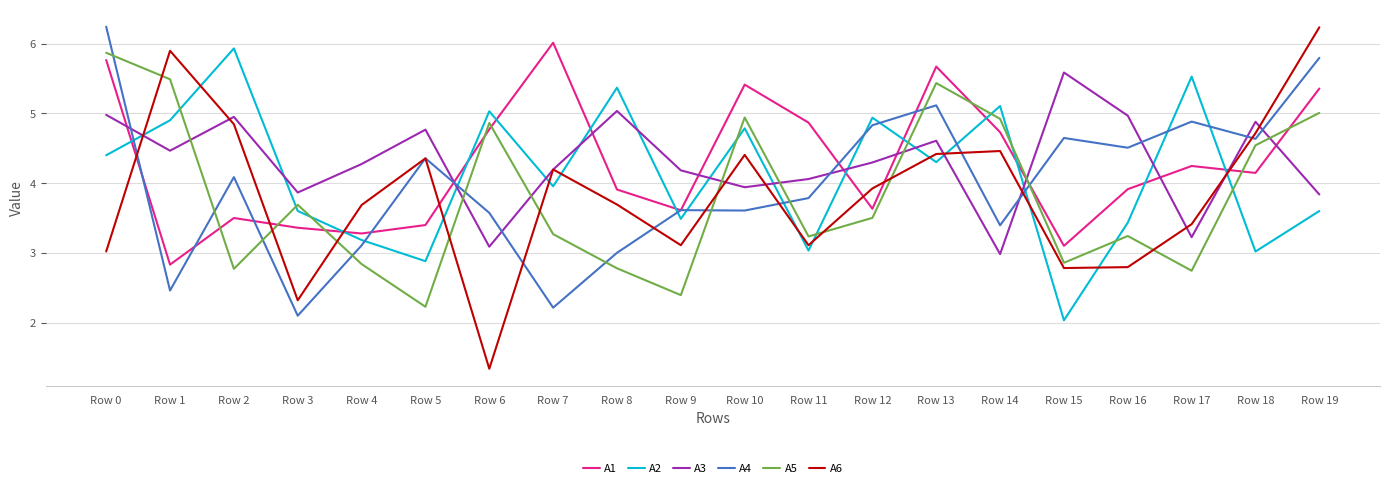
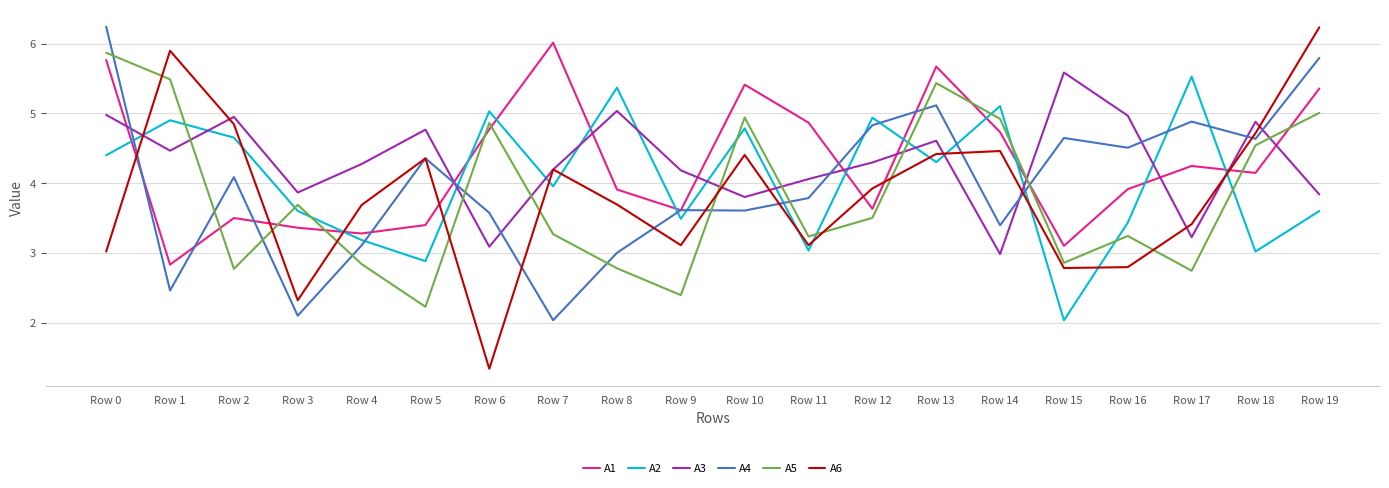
  {
    "A1": {
      "Row 0": 5.8,
      "Row 1": 2.8,
      "Row 2": 3.5,
      "Row 3": 3.4,
      "Row 4": 3.3,
      "Row 5": 3.4,
      "Row 6": 4.8,
      "Row 7": 6.0,
      "Row 8": 3.9,
      "Row 10": 5.4,
      "Row 11": 4.9,
      "Row 12": 3.6,
      "Row 13": 5.7,
      "Row 14": 4.7,
      "Row 15": 3.1,
      "Row 16": 3.9,
      "Row 17": 4.2,
      "Row 18": 4.1,
      "Row 19": 5.4
    },
    "A2": {
      "Row 0": 4.4,
      "Row 1": 4.9,
-     "Row 2": 5.9,
+     "Row 2": 4.7,
      "Row 3": 3.6,
      "Row 4": 3.2,
      "Row 5": 2.9,
      "Row 6": 5.0,
      "Row 7": 4.0,
      "Row 8": 5.4,
      "Row 9": 3.5,
      "Row 10": 4.8,
      "Row 11": 3.0,
      "Row 12": 4.9,
      "Row 13": 4.3,
      "Row 14": 5.1,
      "Row 15": 2.0,
      "Row 16": 3.4,
      "Row 17": 5.5,
      "Row 18": 3.0,
      "Row 19": 3.6
    },
    "A3": {
      "Row 0": 5.0,
      "Row 1": 4.5,
      "Row 2": 4.9,
      "Row 3": 3.9,
      "Row 4": 4.3,
      "Row 5": 4.8,
      "Row 6": 3.1,
      "Row 8": 5.0,
      "Row 9": 4.2,
-     "Row 10": 3.9,
+     "Row 10": 3.8,
      "Row 11": 4.1,
      "Row 12": 4.3,
      "Row 13": 4.6,
      "Row 14": 3.0,
      "Row 15": 5.6,
      "Row 16": 5.0,
      "Row 17": 3.2,
      "Row 18": 4.9,
      "Row 19": 3.8
    },
    "A4": {
      "Row 0": 6.2,
      "Row 1": 2.5,
      "Row 2": 4.1,
      "Row 3": 2.1,
      "Row 4": 3.1,
      "Row 6": 3.6,
-     "Row 7": 2.2,
+     "Row 7": 2.0,
      "Row 8": 3.0,
      "Row 10": 3.6,
      "Row 11": 3.8,
      "Row 12": 4.8,
      "Row 13": 5.1,
      "Row 14": 3.4,
      "Row 15": 4.6,
      "Row 16": 4.5,
      "Row 17": 4.9,
      "Row 18": 4.6,
      "Row 19": 5.8
    },
    "A5": {
      "Row 0": 5.9,
      "Row 1": 5.5,
      "Row 2": 2.8,
      "Row 3": 3.7,
      "Row 4": 2.8,
      "Row 5": 2.2,
      "Row 6": 4.9,
      "Row 7": 3.3,
      "Row 8": 2.8,
      "Row 9": 2.4,
      "Row 10": 4.9,
      "Row 11": 3.2,
      "Row 12": 3.5,
      "Row 13": 5.4,
      "Row 14": 4.9,
      "Row 15": 2.9,
      "Row 16": 3.2,
      "Row 17": 2.7,
      "Row 18": 4.5,
      "Row 19": 5.0
    },
    "A6": {
      "Row 0": 3.0,
      "Row 1": 5.9,
      "Row 2": 4.8,
      "Row 3": 2.3,
      "Row 4": 3.7,
      "Row 6": 1.3,
      "Row 8": 3.7,
      "Row 9": 3.1,
      "Row 10": 4.4,
      "Row 11": 3.1,
      "Row 12": 3.9,
      "Row 13": 4.4,
      "Row 14": 4.5,
      "Row 15": 2.8,
      "Row 16": 2.8,
      "Row 17": 3.4,
      "Row 18": 4.7,
      "Row 19": 6.2
    }
  }
